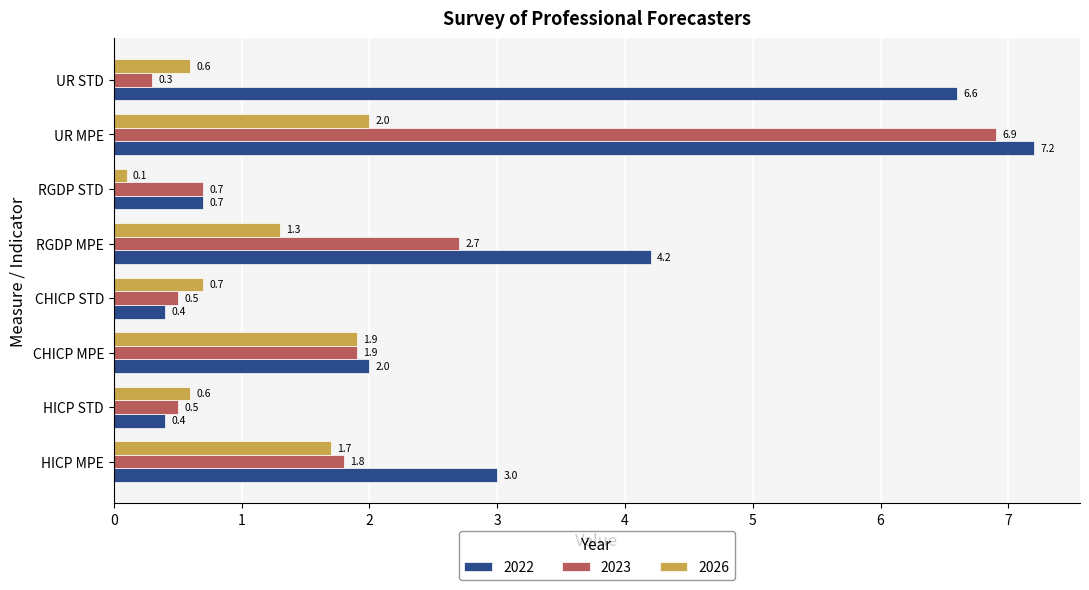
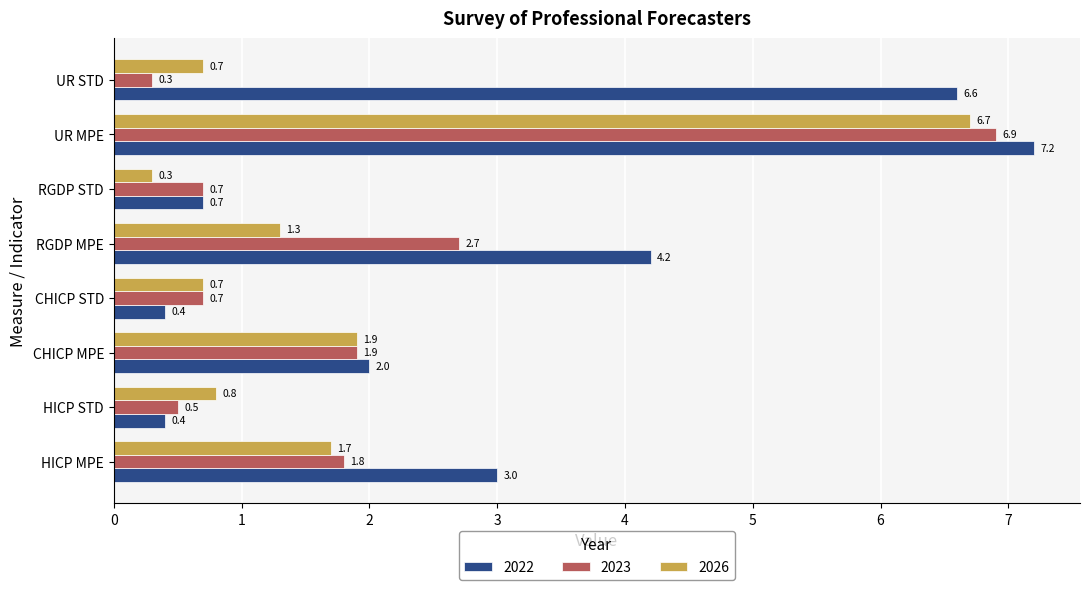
  {
    "2022": {
      "UR STD": 6.6,
      "UR MPE": 7.2,
      "RGDP STD": 0.7,
      "RGDP MPE": 4.2,
      "CHICP STD": 0.4,
      "CHICP MPE": 2.0,
      "HICP STD": 0.4,
      "HICP MPE": 3.0
    },
    "2023": {
      "UR STD": 0.3,
      "UR MPE": 6.9,
      "RGDP STD": 0.7,
      "RGDP MPE": 2.7,
-     "CHICP STD": 0.5,
+     "CHICP STD": 0.7,
      "CHICP MPE": 1.9,
      "HICP STD": 0.5,
      "HICP MPE": 1.8
    },
    "2026": {
-     "UR STD": 0.6,
-     "UR MPE": 2.0,
-     "RGDP STD": 0.1,
+     "UR STD": 0.7,
+     "UR MPE": 6.7,
+     "RGDP STD": 0.3,
      "RGDP MPE": 1.3,
      "CHICP STD": 0.7,
      "CHICP MPE": 1.9,
-     "HICP STD": 0.6,
+     "HICP STD": 0.8,
      "HICP MPE": 1.7
    }
  }
